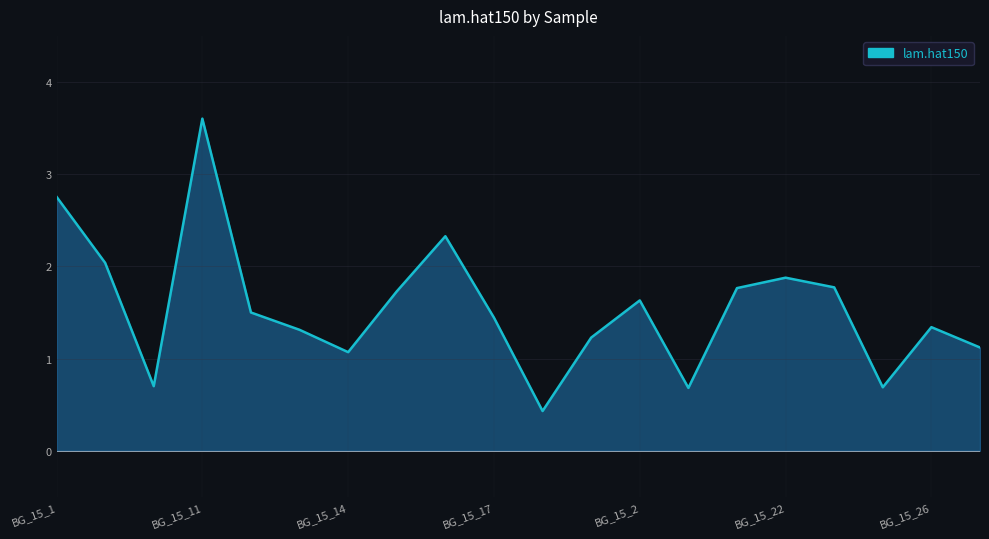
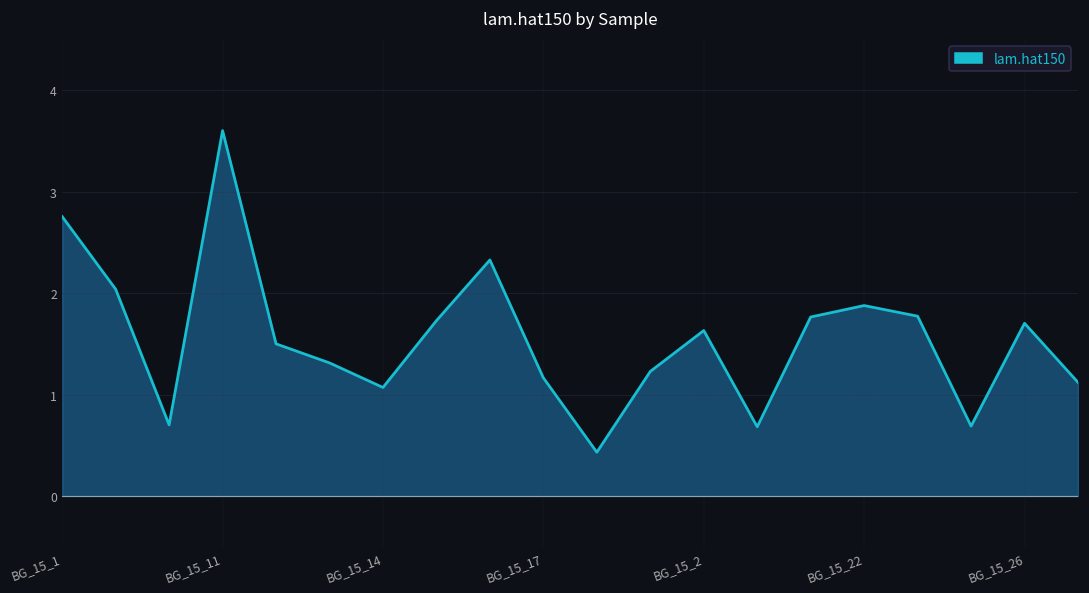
  {
    "BG_15_1": 2.8,
    "BG_15_11": 3.6,
    "BG_15_14": 1.1,
-   "BG_15_17": 1.4,
+   "BG_15_17": 1.2,
    "BG_15_2": 1.6,
    "BG_15_22": 1.9,
-   "BG_15_26": 1.3
+   "BG_15_26": 1.7
  }
